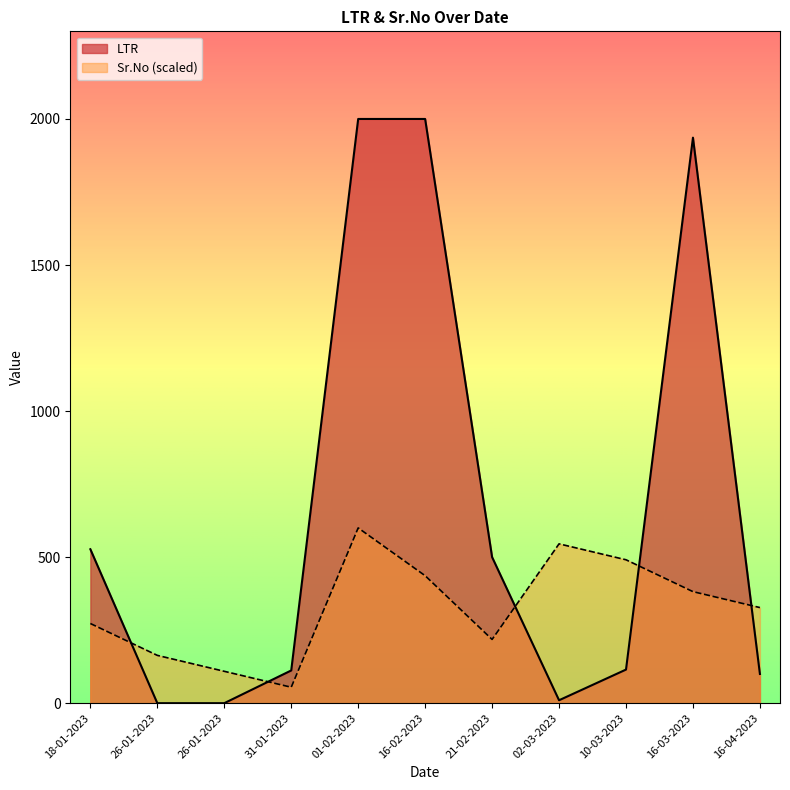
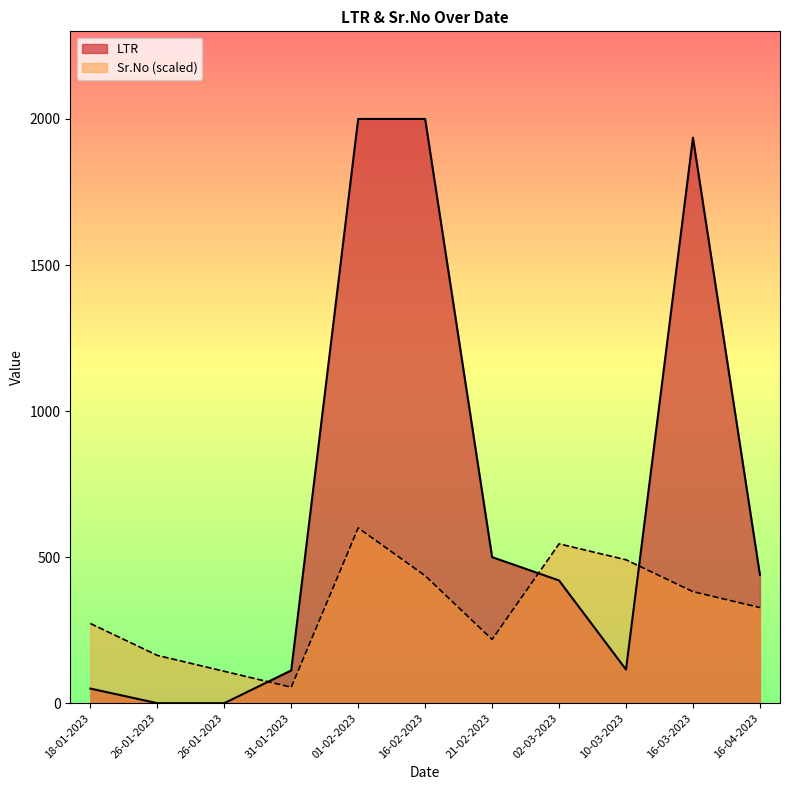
  {
    "LTR": {
-     "18-01-2023": 530,
+     "18-01-2023": 50,
      "31-01-2023": 110,
      "01-02-2023": 2000,
      "16-02-2023": 2000,
      "21-02-2023": 500,
-     "02-03-2023": 10,
+     "02-03-2023": 420,
      "10-03-2023": 120,
      "16-03-2023": 1940,
-     "16-04-2023": 100
+     "16-04-2023": 440
    },
    "Sr.No (scaled)": {
      "18-01-2023": 270,
      "31-01-2023": 50,
      "01-02-2023": 600,
      "16-02-2023": 440,
      "21-02-2023": 220,
      "02-03-2023": 550,
      "10-03-2023": 490,
      "16-03-2023": 380,
      "16-04-2023": 330
    }
  }
